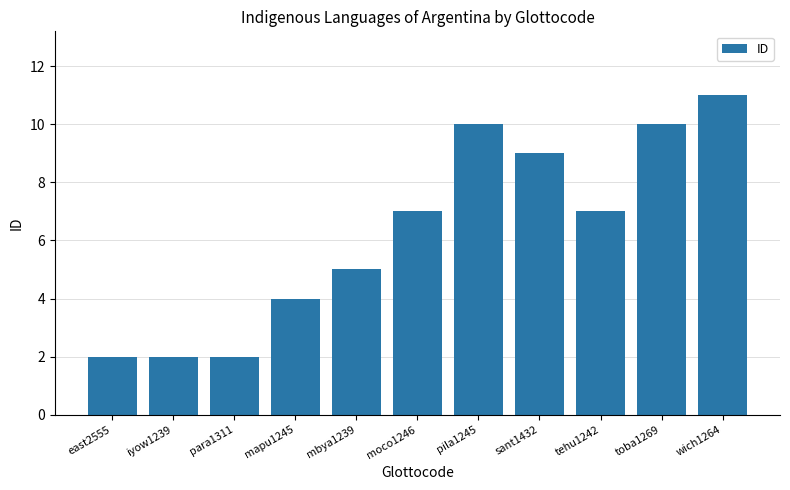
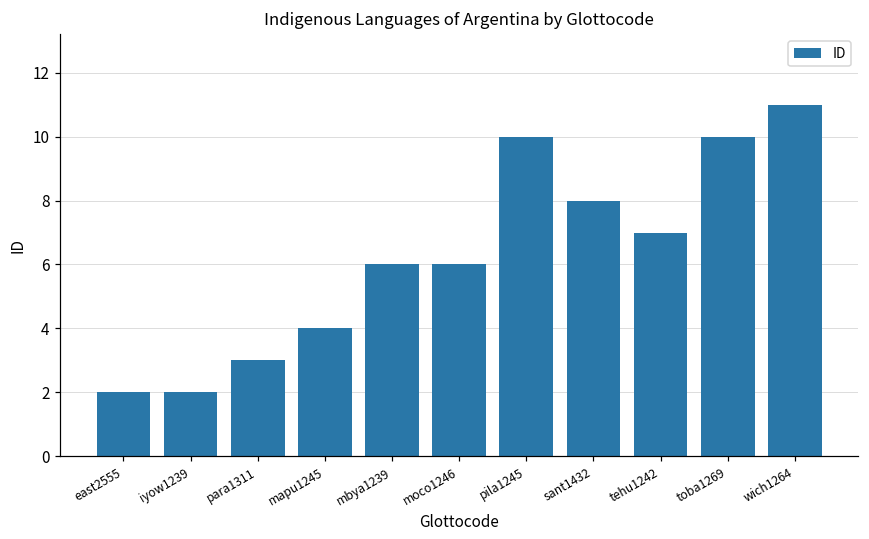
  {
    "east2555": 2,
    "iyow1239": 2,
-   "para1311": 2,
+   "para1311": 3,
    "mapu1245": 4,
-   "mbya1239": 5,
-   "moco1246": 7,
+   "mbya1239": 6,
+   "moco1246": 6,
    "pila1245": 10,
-   "sant1432": 9,
+   "sant1432": 8,
    "tehu1242": 7,
    "toba1269": 10,
    "wich1264": 11
  }
